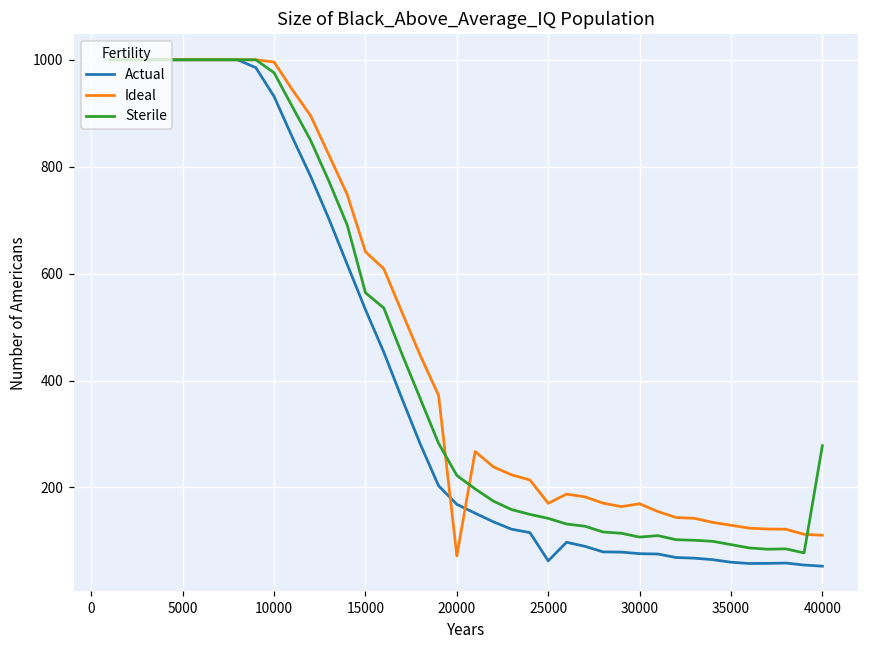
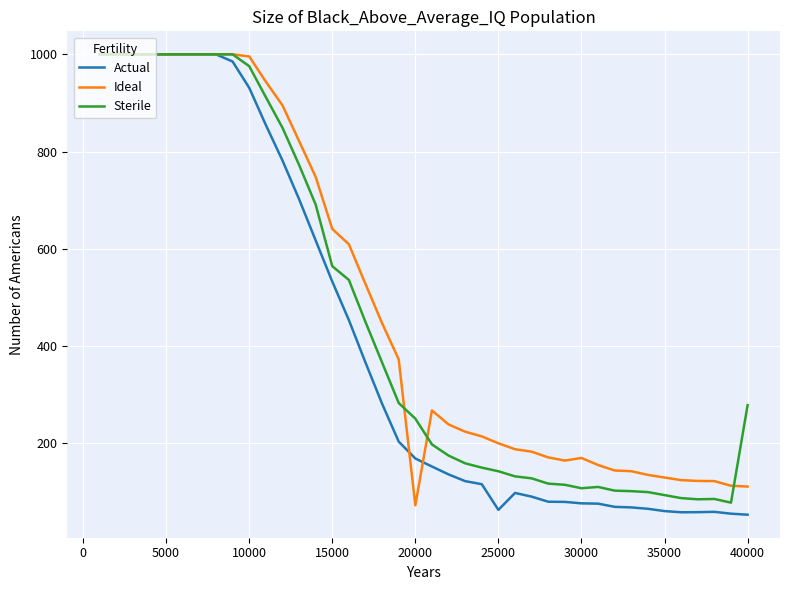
  {
    "Actual": {
      "10000": 930,
      "15000": 530,
      "20000": 170,
      "25000": 60,
      "30000": 80,
      "35000": 60,
      "40000": 50
    },
    "Ideal": {
      "10000": 1000,
      "15000": 640,
      "20000": 70,
-     "25000": 170,
+     "25000": 200,
      "30000": 170,
      "35000": 130,
      "40000": 110
    },
    "Sterile": {
      "10000": 980,
      "15000": 560,
-     "20000": 220,
+     "20000": 250,
      "25000": 140,
      "30000": 110,
      "35000": 90,
      "40000": 280
    }
  }
